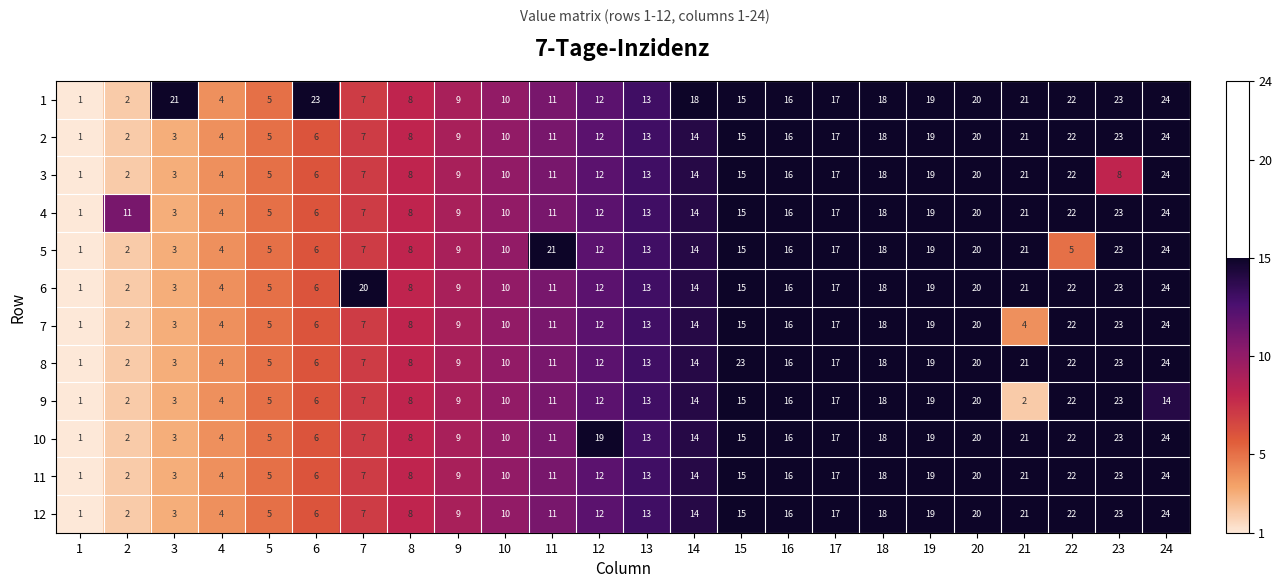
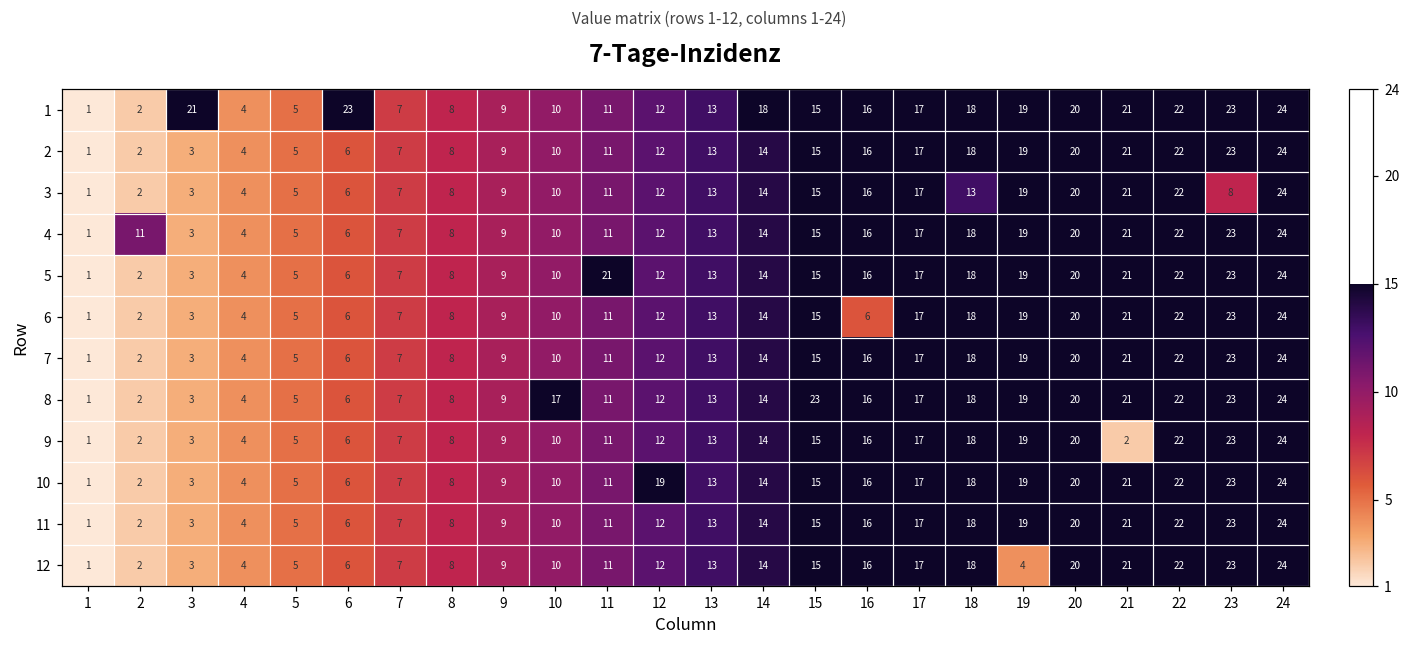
  {
    "3": {
      "1": 1,
      "2": 2,
      "3": 3,
      "4": 4,
      "5": 5,
      "6": 6,
      "7": 7,
      "8": 8,
      "9": 9,
      "10": 10,
      "11": 11,
      "12": 12,
      "13": 13,
      "14": 14,
      "15": 15,
      "16": 16,
      "17": 17,
-     "18": 18,
+     "18": 13,
      "19": 19,
      "20": 20,
      "21": 21,
      "22": 22,
      "23": 8,
      "24": 24
    },
    "5": {
      "1": 1,
      "2": 2,
      "3": 3,
      "4": 4,
      "5": 5,
      "6": 6,
      "7": 7,
      "8": 8,
      "9": 9,
      "10": 10,
      "11": 21,
      "12": 12,
      "13": 13,
      "14": 14,
      "15": 15,
      "16": 16,
      "17": 17,
      "18": 18,
      "19": 19,
      "20": 20,
      "21": 21,
-     "22": 5,
+     "22": 22,
      "23": 23,
      "24": 24
    },
    "6": {
      "1": 1,
      "2": 2,
      "3": 3,
      "4": 4,
      "5": 5,
      "6": 6,
-     "7": 20,
+     "7": 7,
      "8": 8,
      "9": 9,
      "10": 10,
      "11": 11,
      "12": 12,
      "13": 13,
      "14": 14,
      "15": 15,
-     "16": 16,
+     "16": 6,
      "17": 17,
      "18": 18,
      "19": 19,
      "20": 20,
      "21": 21,
      "22": 22,
      "23": 23,
      "24": 24
    },
    "7": {
      "1": 1,
      "2": 2,
      "3": 3,
      "4": 4,
      "5": 5,
      "6": 6,
      "7": 7,
      "8": 8,
      "9": 9,
      "10": 10,
      "11": 11,
      "12": 12,
      "13": 13,
      "14": 14,
      "15": 15,
      "16": 16,
      "17": 17,
      "18": 18,
      "19": 19,
      "20": 20,
-     "21": 4,
+     "21": 21,
      "22": 22,
      "23": 23,
      "24": 24
    },
    "8": {
      "1": 1,
      "2": 2,
      "3": 3,
      "4": 4,
      "5": 5,
      "6": 6,
      "7": 7,
      "8": 8,
      "9": 9,
-     "10": 10,
+     "10": 17,
      "11": 11,
      "12": 12,
      "13": 13,
      "14": 14,
      "15": 23,
      "16": 16,
      "17": 17,
      "18": 18,
      "19": 19,
      "20": 20,
      "21": 21,
      "22": 22,
      "23": 23,
      "24": 24
    },
    "9": {
      "1": 1,
      "2": 2,
      "3": 3,
      "4": 4,
      "5": 5,
      "6": 6,
      "7": 7,
      "8": 8,
      "9": 9,
      "10": 10,
      "11": 11,
      "12": 12,
      "13": 13,
      "14": 14,
      "15": 15,
      "16": 16,
      "17": 17,
      "18": 18,
      "19": 19,
      "20": 20,
      "21": 2,
      "22": 22,
      "23": 23,
-     "24": 14
+     "24": 24
    },
    "12": {
      "1": 1,
      "2": 2,
      "3": 3,
      "4": 4,
      "5": 5,
      "6": 6,
      "7": 7,
      "8": 8,
      "9": 9,
      "10": 10,
      "11": 11,
      "12": 12,
      "13": 13,
      "14": 14,
      "15": 15,
      "16": 16,
      "17": 17,
      "18": 18,
-     "19": 19,
+     "19": 4,
      "20": 20,
      "21": 21,
      "22": 22,
      "23": 23,
      "24": 24
    }
  }
